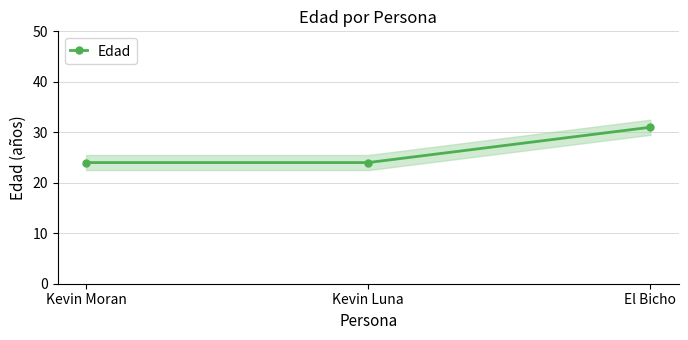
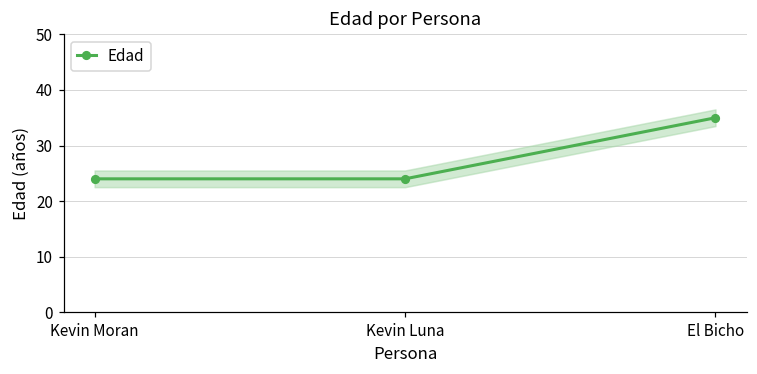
  {
    "Edad": {
      "Kevin Moran": 24,
      "Kevin Luna": 24,
-     "El Bicho": 31
+     "El Bicho": 35
    }
  }
